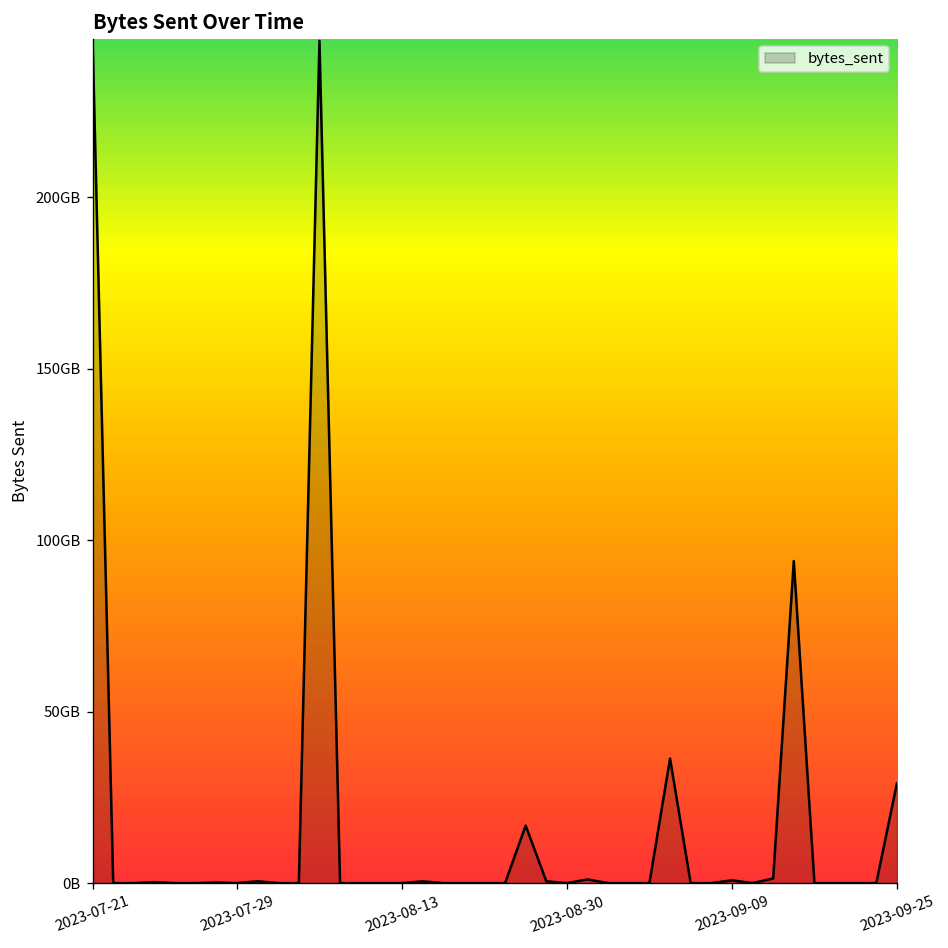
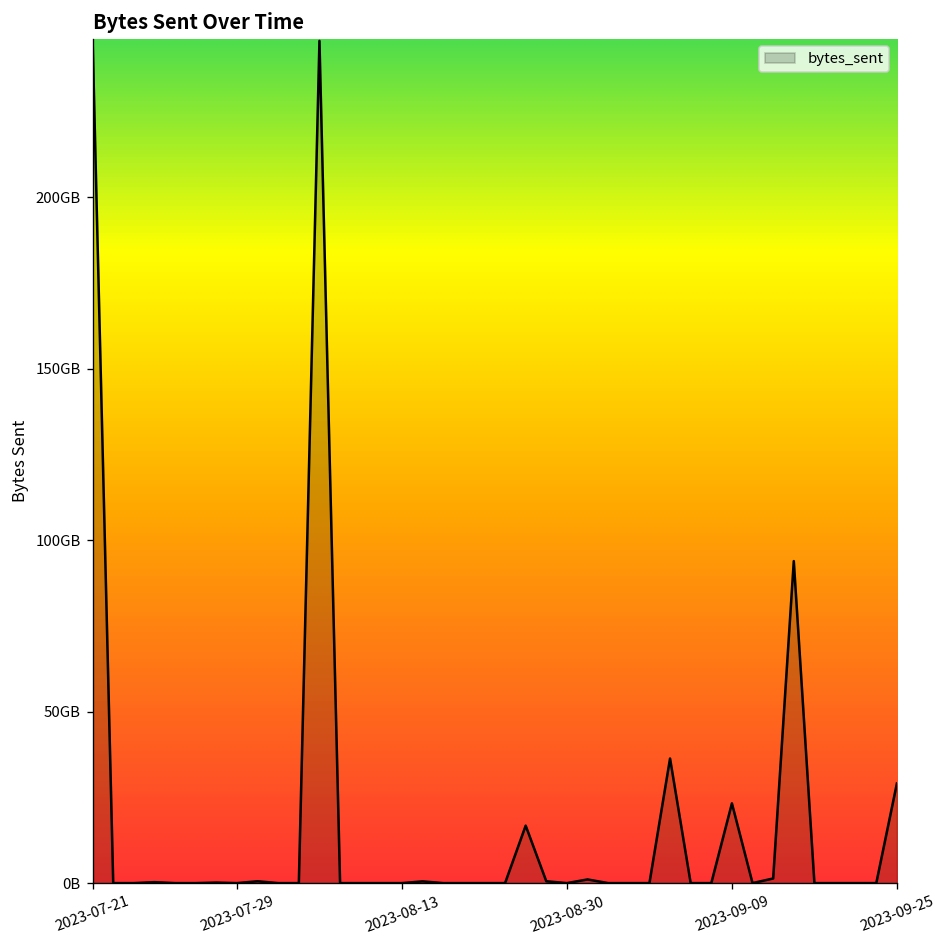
  {
    "2023-07-21": "246GB",
    "2023-07-29": "0GB",
    "2023-08-13": "0GB",
    "2023-08-30": "0GB",
-   "2023-09-09": "1GB",
+   "2023-09-09": "23GB",
    "2023-09-25": "29GB"
  }
